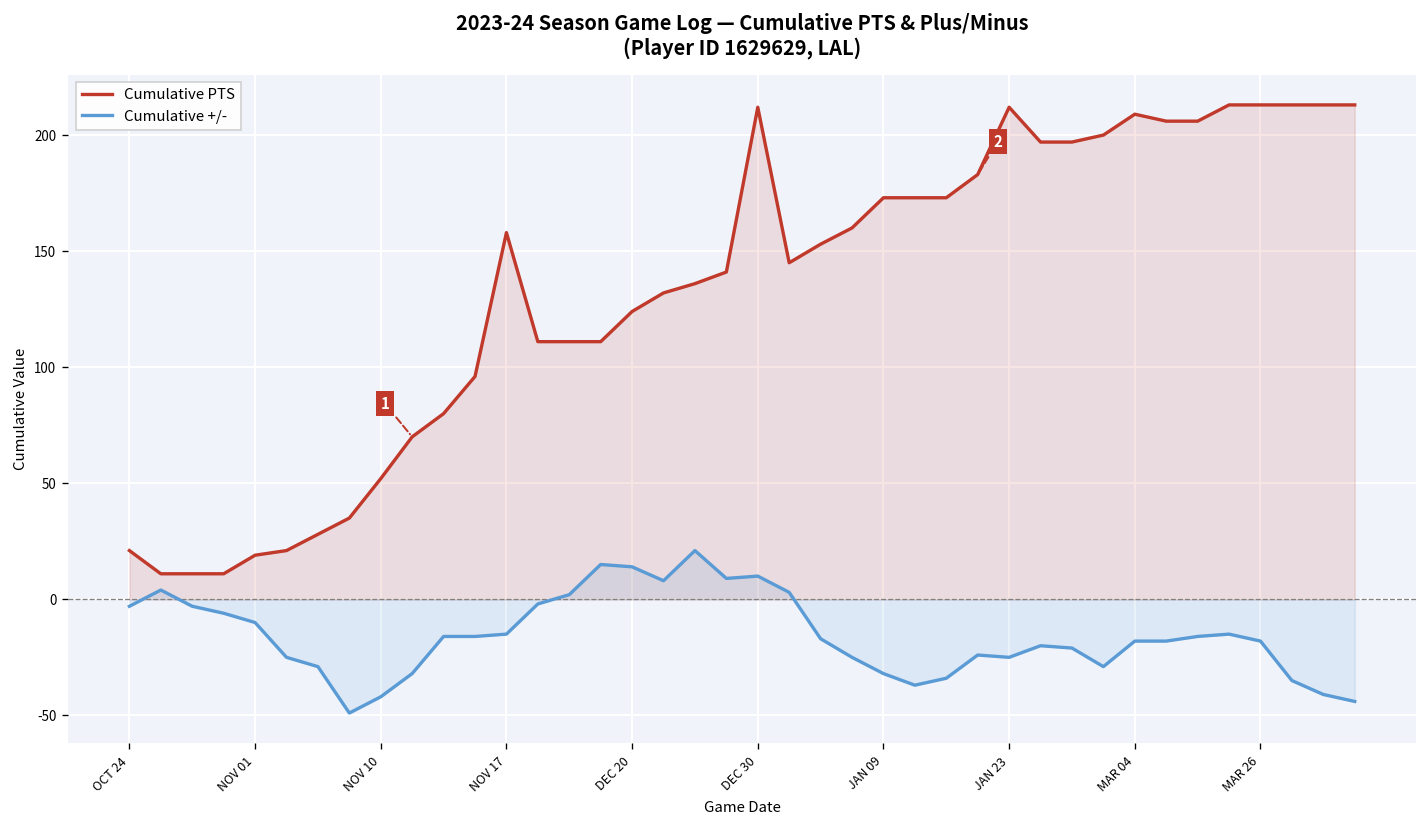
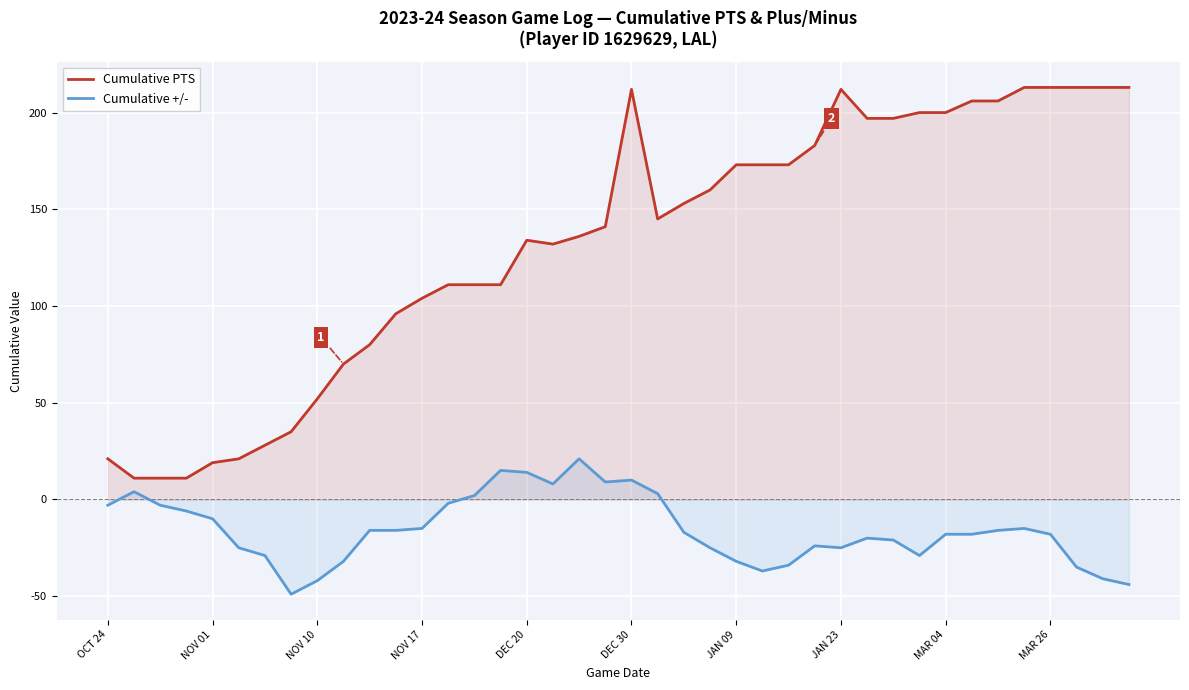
  {
    "Cumulative PTS": {
      "OCT 24": 21,
      "NOV 01": 19,
      "NOV 10": 52,
-     "NOV 17": 158,
-     "DEC 20": 124,
+     "NOV 17": 104,
+     "DEC 20": 134,
      "DEC 30": 212,
      "JAN 09": 173,
      "JAN 23": 212,
-     "MAR 04": 209,
+     "MAR 04": 200,
      "MAR 26": 213
    }
  }
